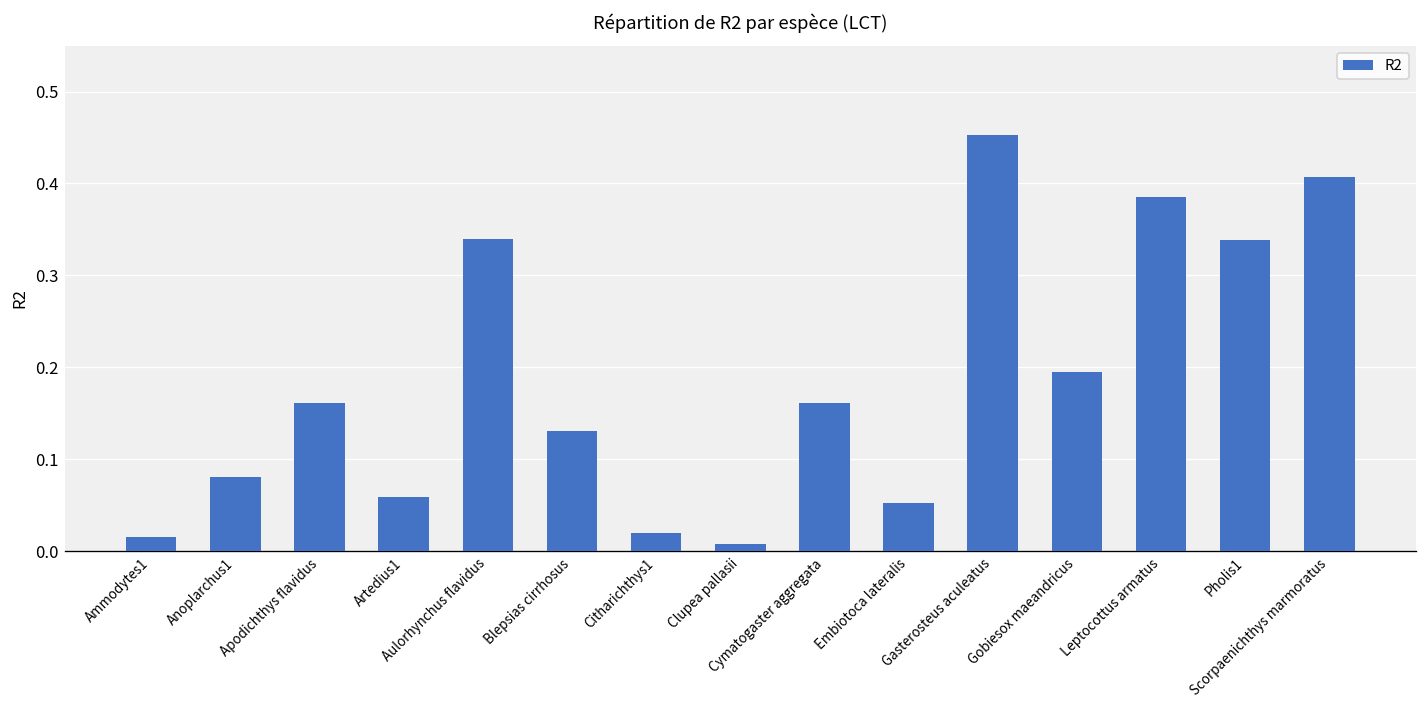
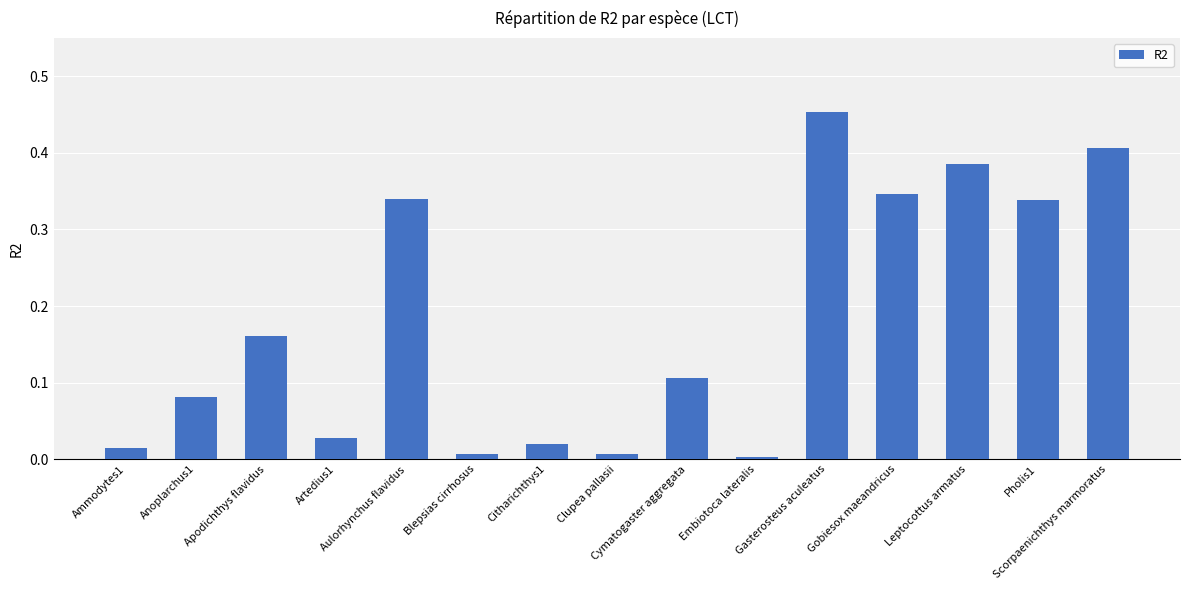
  {
    "Ammodytes1": 0.01,
    "Anoplarchus1": 0.08,
    "Apodichthys flavidus": 0.16,
-   "Artedius1": 0.06,
+   "Artedius1": 0.03,
    "Aulorhynchus flavidus": 0.34,
-   "Blepsias cirrhosus": 0.13,
+   "Blepsias cirrhosus": 0.01,
    "Citharichthys1": 0.02,
    "Clupea pallasii": 0.01,
-   "Cymatogaster aggregata": 0.16,
-   "Embiotoca lateralis": 0.05,
+   "Cymatogaster aggregata": 0.11,
+   "Embiotoca lateralis": 0.00,
    "Gasterosteus aculeatus": 0.45,
-   "Gobiesox maeandricus": 0.19,
+   "Gobiesox maeandricus": 0.35,
    "Leptocottus armatus": 0.39,
    "Pholis1": 0.34,
    "Scorpaenichthys marmoratus": 0.41
  }
